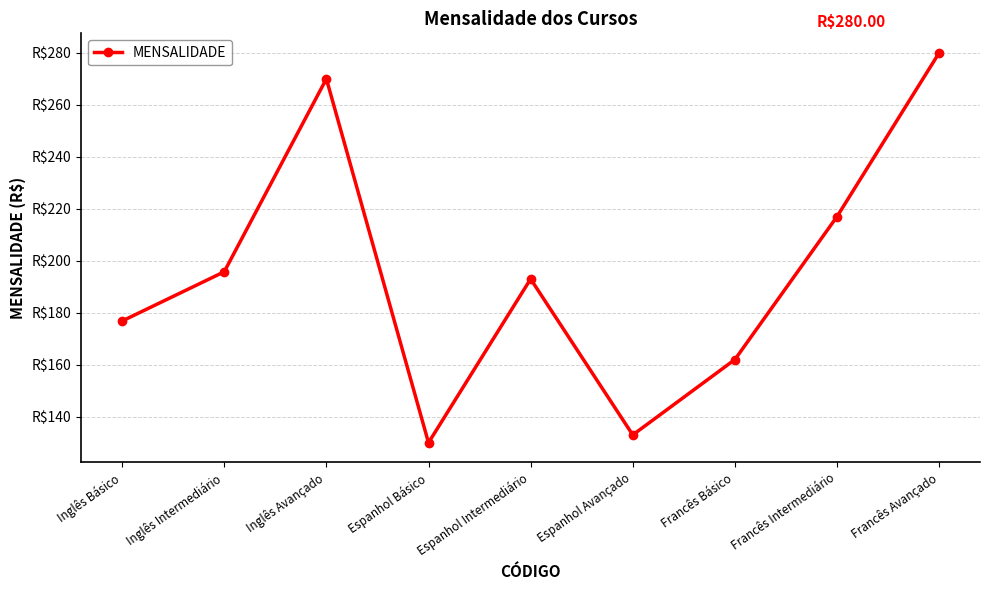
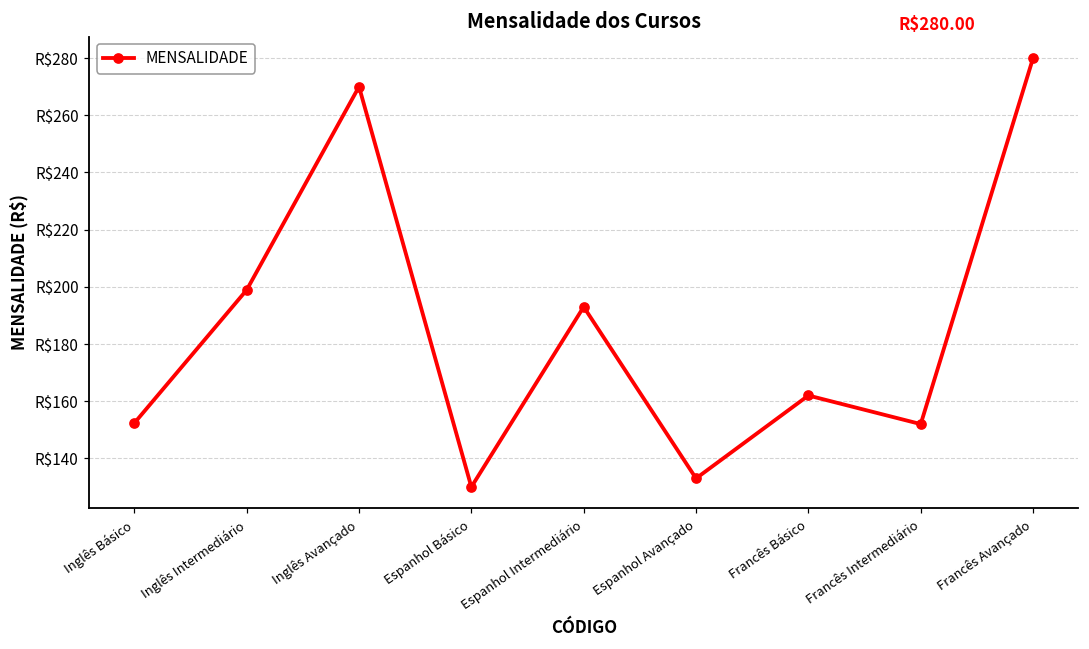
  {
-   "Inglês Básico": "R$177",
-   "Inglês Intermediário": "R$196",
+   "Inglês Básico": "R$152",
+   "Inglês Intermediário": "R$199",
    "Inglês Avançado": "R$270",
    "Espanhol Básico": "R$130",
    "Espanhol Intermediário": "R$193",
    "Espanhol Avançado": "R$133",
    "Francês Básico": "R$162",
-   "Francês Intermediário": "R$217",
+   "Francês Intermediário": "R$152",
    "Francês Avançado": "R$280"
  }
